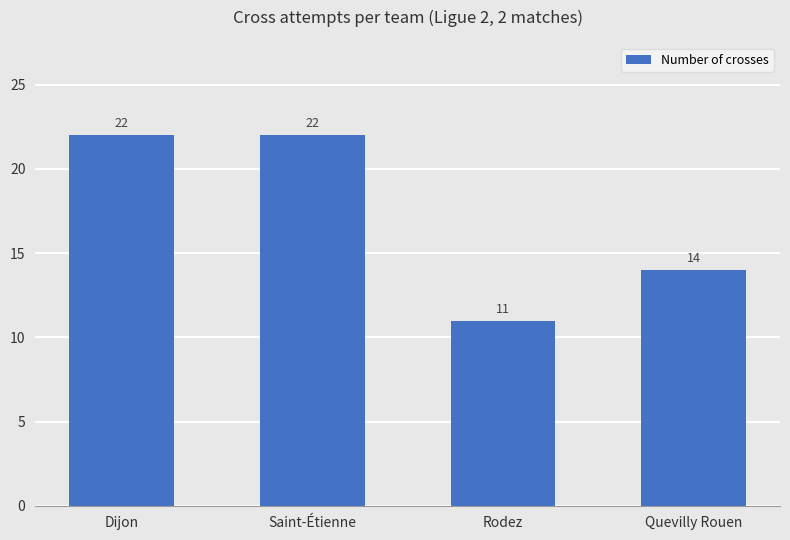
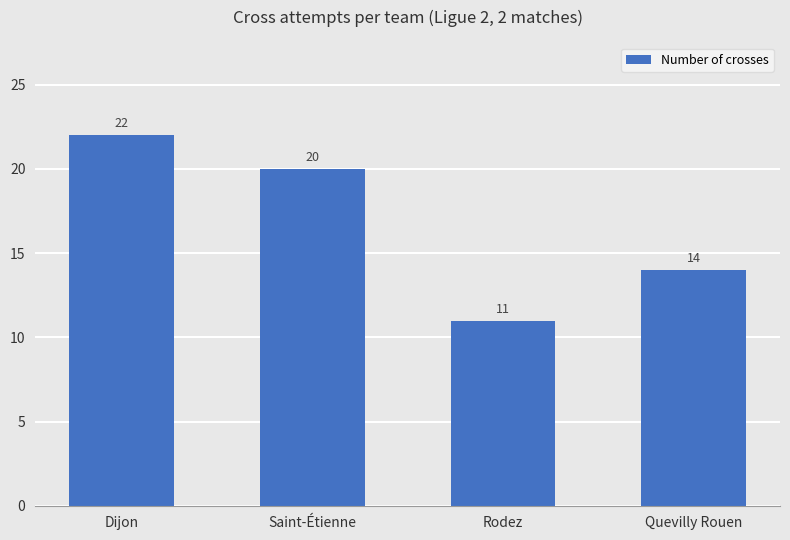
  {
    "Dijon": 22,
-   "Saint-Étienne": 22,
+   "Saint-Étienne": 20,
    "Rodez": 11,
    "Quevilly Rouen": 14
  }
